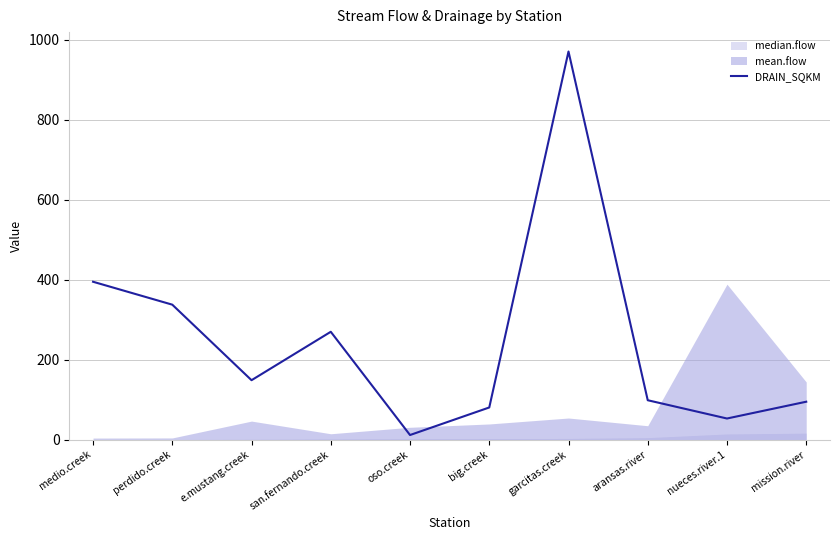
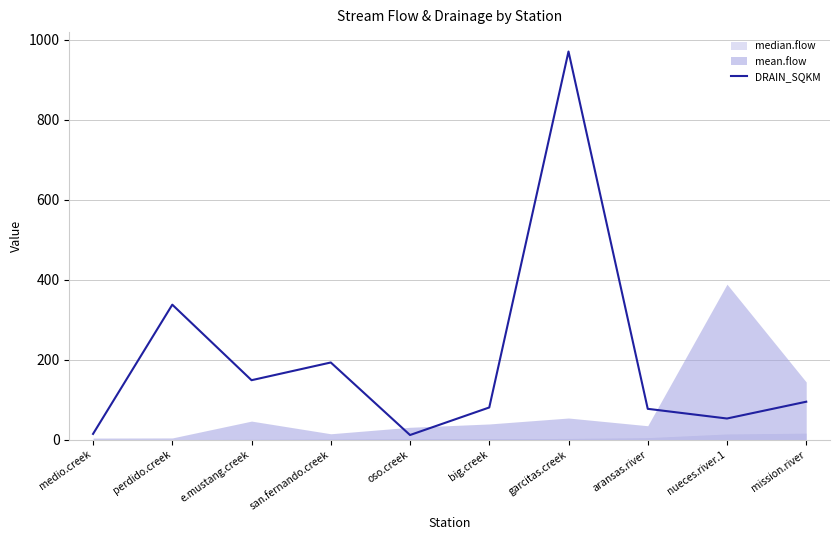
  {
    "DRAIN_SQKM": {
-     "medio.creek": 390,
+     "medio.creek": 10,
      "perdido.creek": 340,
      "e.mustang.creek": 150,
-     "san.fernando.creek": 270,
+     "san.fernando.creek": 190,
      "oso.creek": 10,
      "big.creek": 80,
      "garcitas.creek": 970,
-     "aransas.river": 100,
+     "aransas.river": 80,
      "nueces.river.1": 50,
      "mission.river": 90
    }
  }
